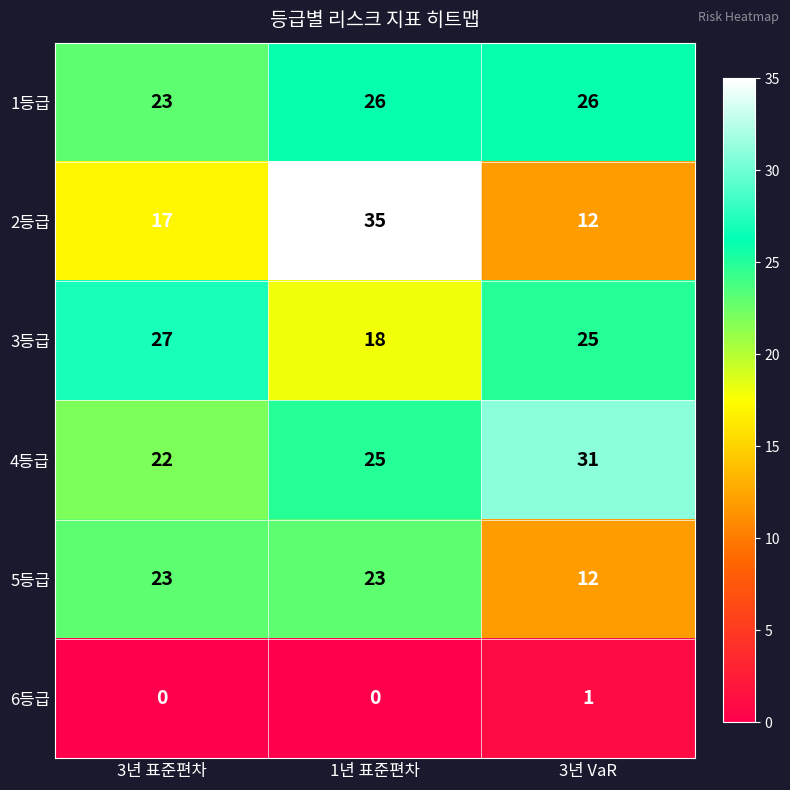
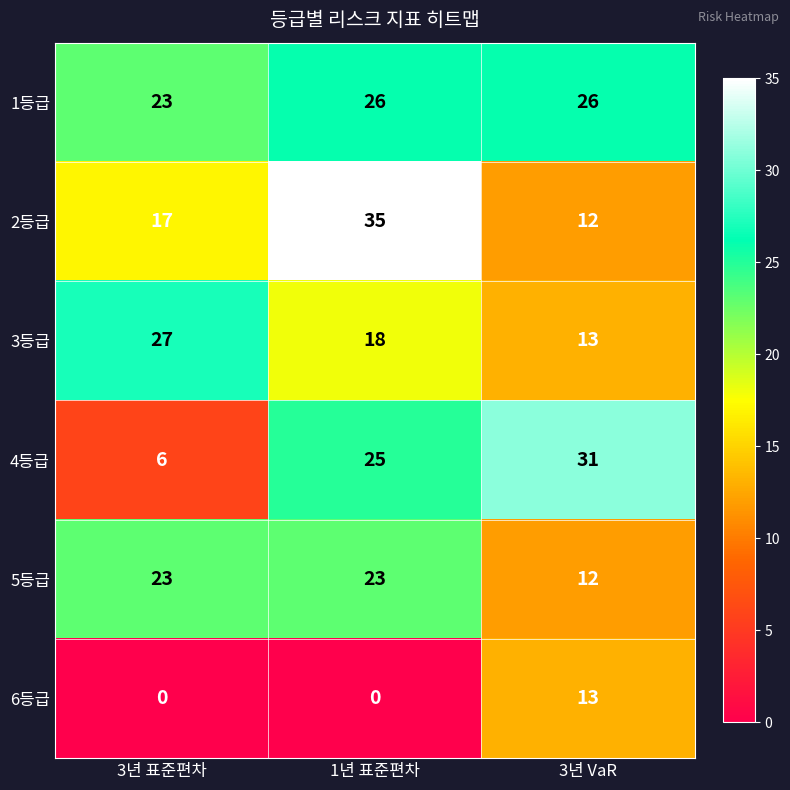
  {
    "1등급": {
      "3년 표준편차": 23,
      "1년 표준편차": 26,
      "3년 VaR": 26
    },
    "2등급": {
      "3년 표준편차": 17,
      "1년 표준편차": 35,
      "3년 VaR": 12
    },
    "3등급": {
      "3년 표준편차": 27,
      "1년 표준편차": 18,
-     "3년 VaR": 25
+     "3년 VaR": 13
    },
    "4등급": {
-     "3년 표준편차": 22,
+     "3년 표준편차": 6,
      "1년 표준편차": 25,
      "3년 VaR": 31
    },
    "5등급": {
      "3년 표준편차": 23,
      "1년 표준편차": 23,
      "3년 VaR": 12
    },
    "6등급": {
      "3년 표준편차": 0,
      "1년 표준편차": 0,
-     "3년 VaR": 1
+     "3년 VaR": 13
    }
  }
